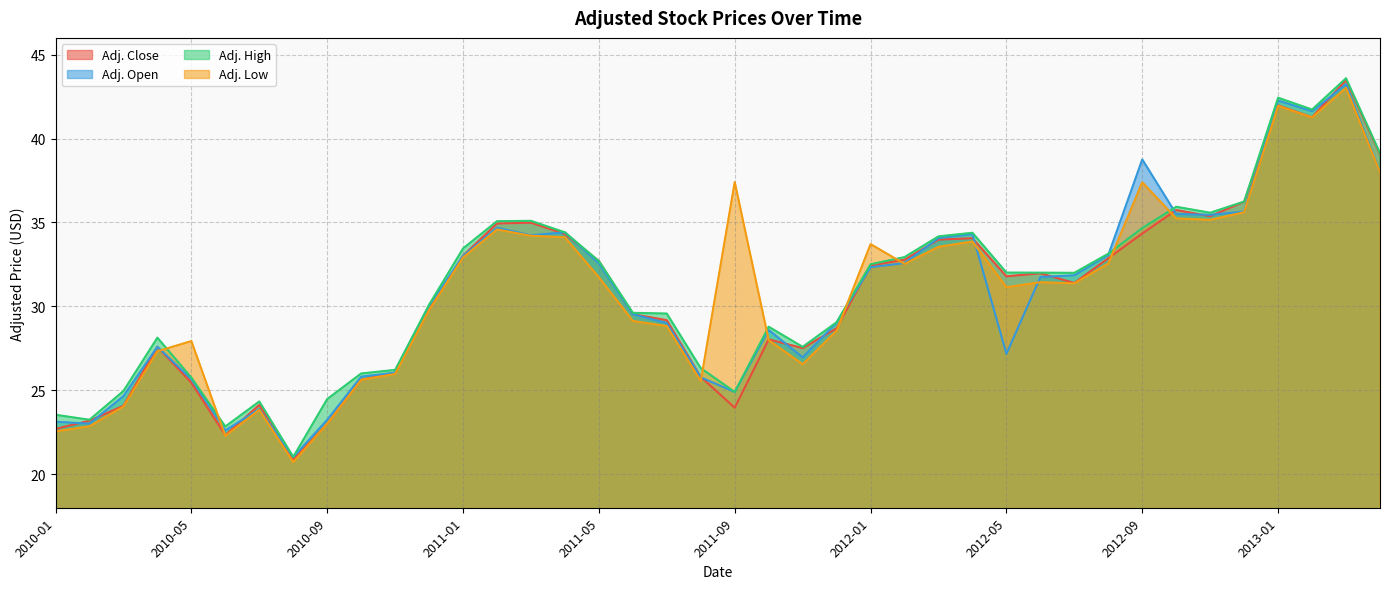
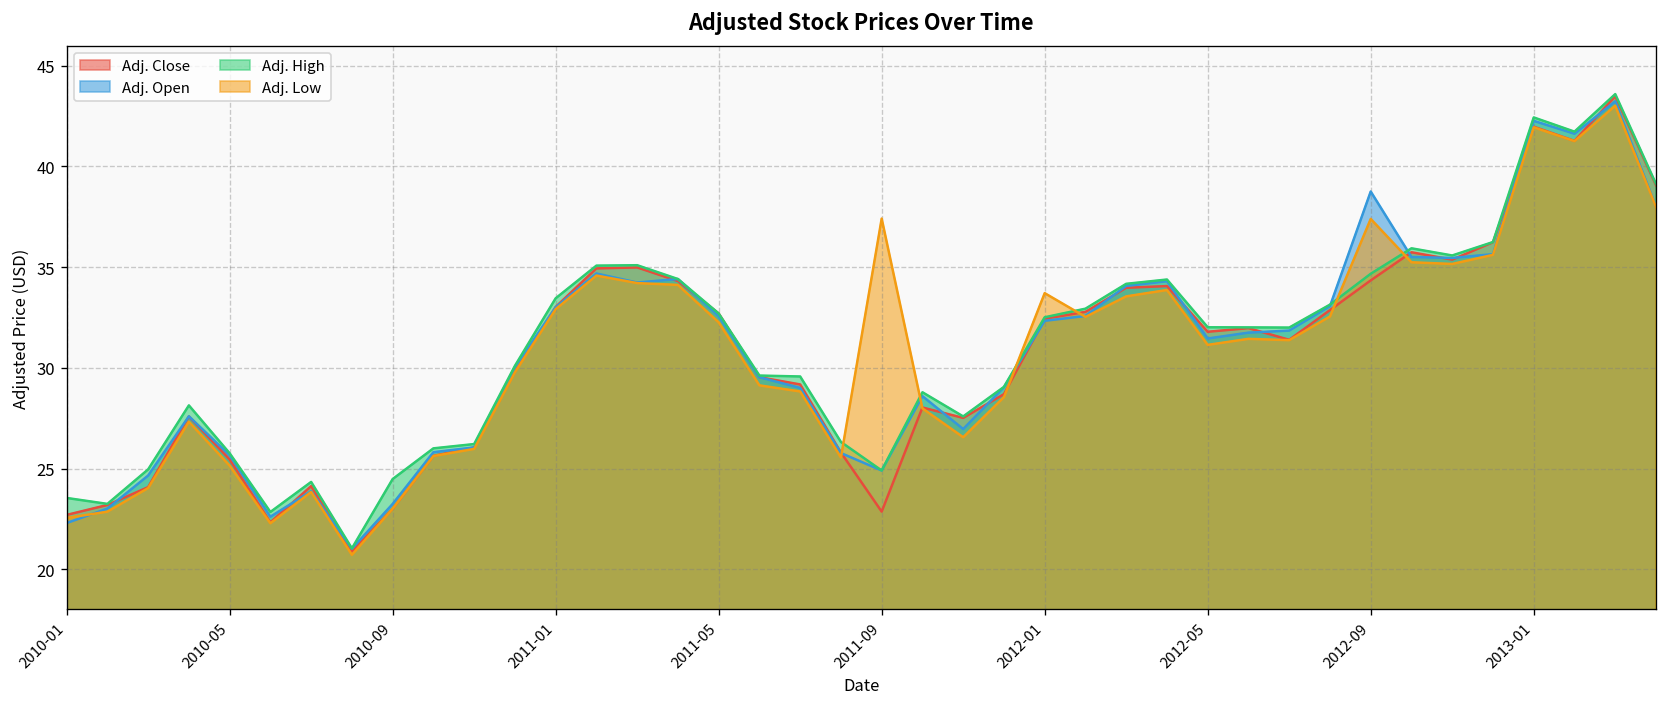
  {
    "Adj. Close": {
      "2010-01": 22.7,
      "2010-05": 25.5,
-     "2011-09": 24.0,
+     "2011-09": 22.9,
      "2012-05": 31.8,
      "2012-09": 34.3
    },
    "Adj. Open": {
-     "2010-01": 23.1,
+     "2010-01": 22.3,
      "2010-09": 23.2,
-     "2012-05": 27.2,
+     "2012-05": 31.5,
      "2012-09": 38.8,
      "2013-01": 42.3
    },
    "Adj. High": {
      "2010-01": 23.5,
      "2010-09": 24.5,
      "2011-01": 33.5,
      "2012-05": 32.0,
      "2012-09": 34.7,
      "2013-01": 42.4
    },
    "Adj. Low": {
      "2010-01": 22.5,
-     "2010-05": 27.9,
-     "2011-05": 31.7,
+     "2010-05": 25.1,
+     "2011-05": 32.3,
      "2011-09": 37.4,
      "2012-01": 33.7,
      "2012-05": 31.1,
      "2012-09": 37.4
    }
  }
